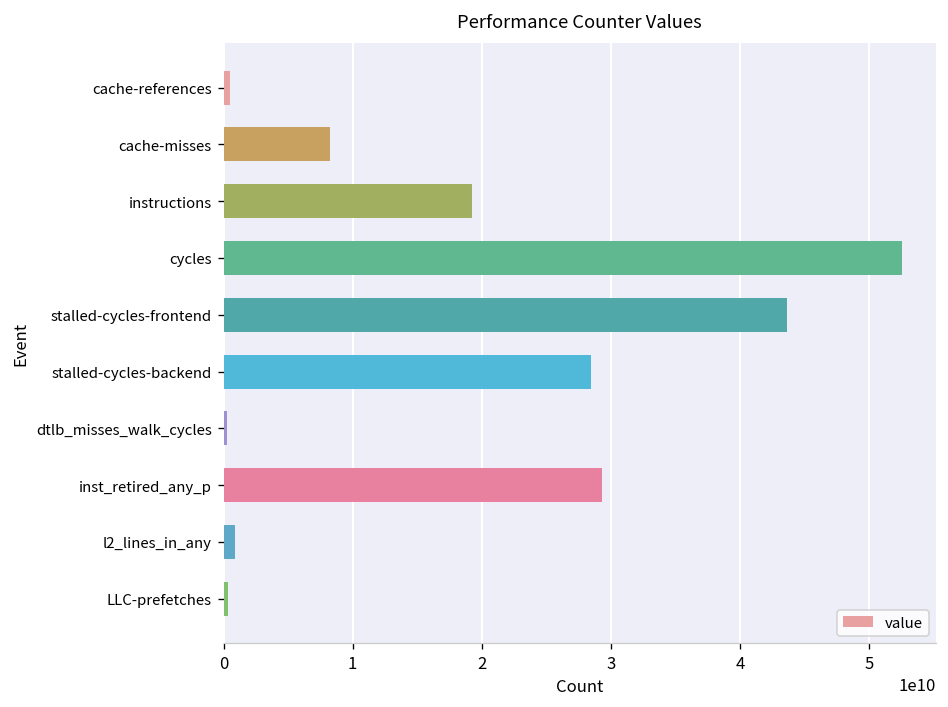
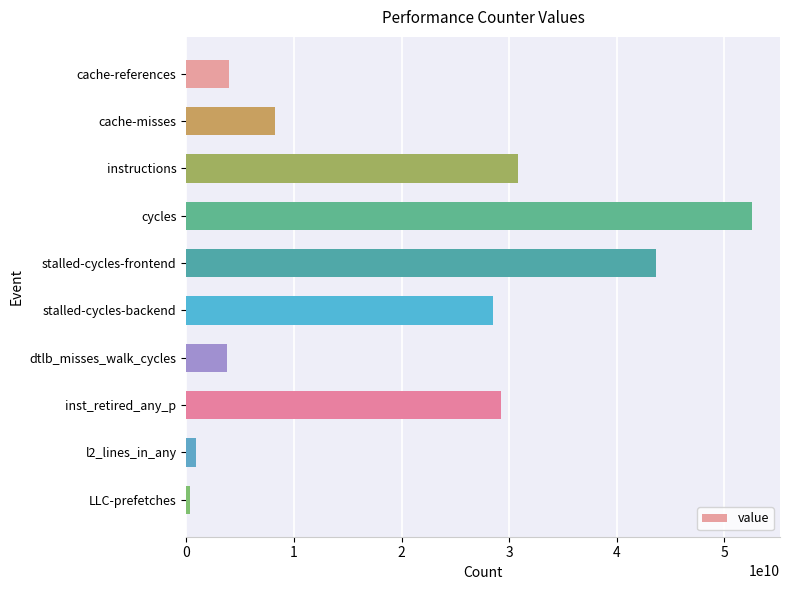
  {
-   "cache-references": 500000000,
+   "cache-references": 4000000000,
    "cache-misses": 8300000000,
-   "instructions": 19300000000,
+   "instructions": 30800000000,
    "cycles": 52500000000,
    "stalled-cycles-frontend": 43600000000,
    "stalled-cycles-backend": 28500000000,
-   "dtlb_misses_walk_cycles": 200000000,
+   "dtlb_misses_walk_cycles": 3700000000,
    "inst_retired_any_p": 29300000000,
    "l2_lines_in_any": 900000000,
    "LLC-prefetches": 400000000
  }
